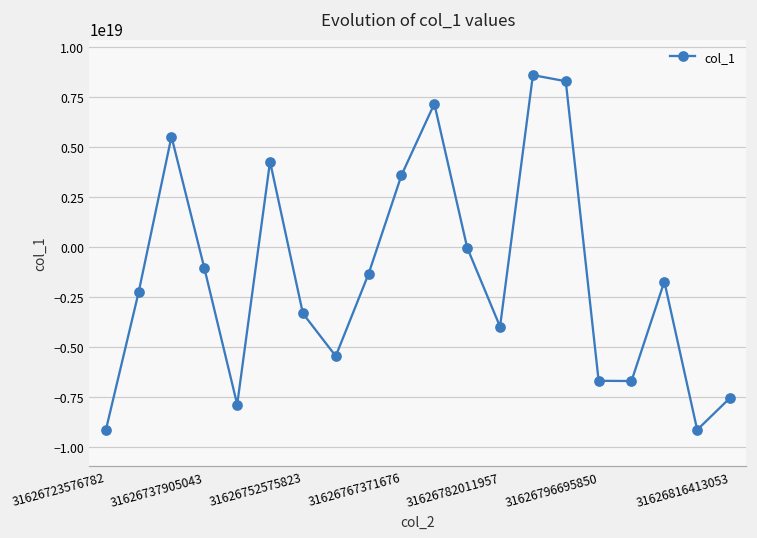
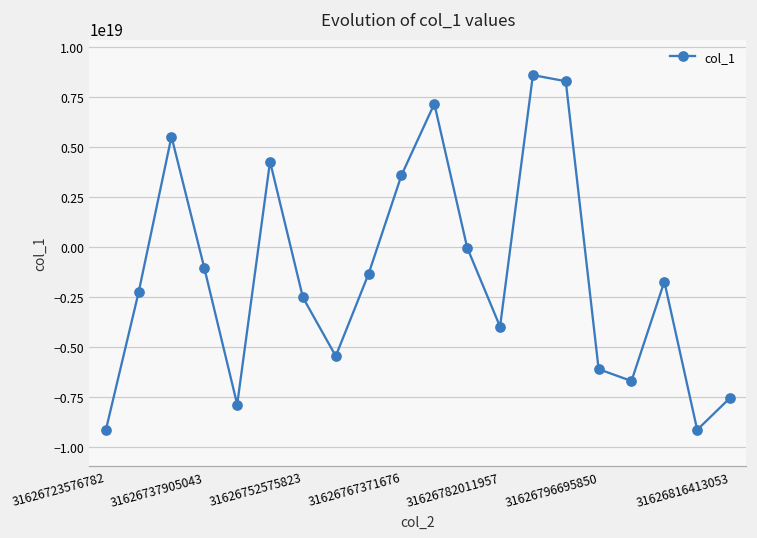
  {
    "31626723576782": -9200000000000000000,
    "31626737905043": -1000000000000000000,
-   "31626752575823": -3300000000000000000,
+   "31626752575823": -2500000000000000000,
    "31626767371676": 3600000000000000000,
    "31626782011957": -4000000000000000000,
-   "31626796695850": -6700000000000000000,
+   "31626796695850": -6100000000000000000,
    "31626816413053": -7500000000000000000
  }
